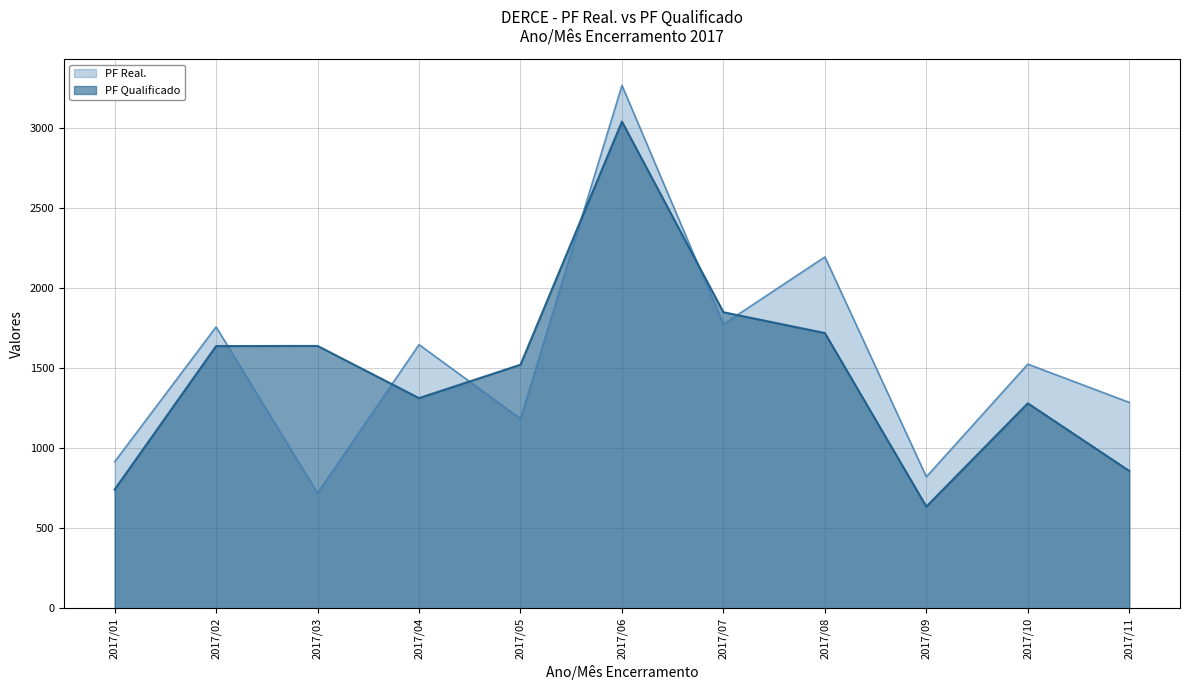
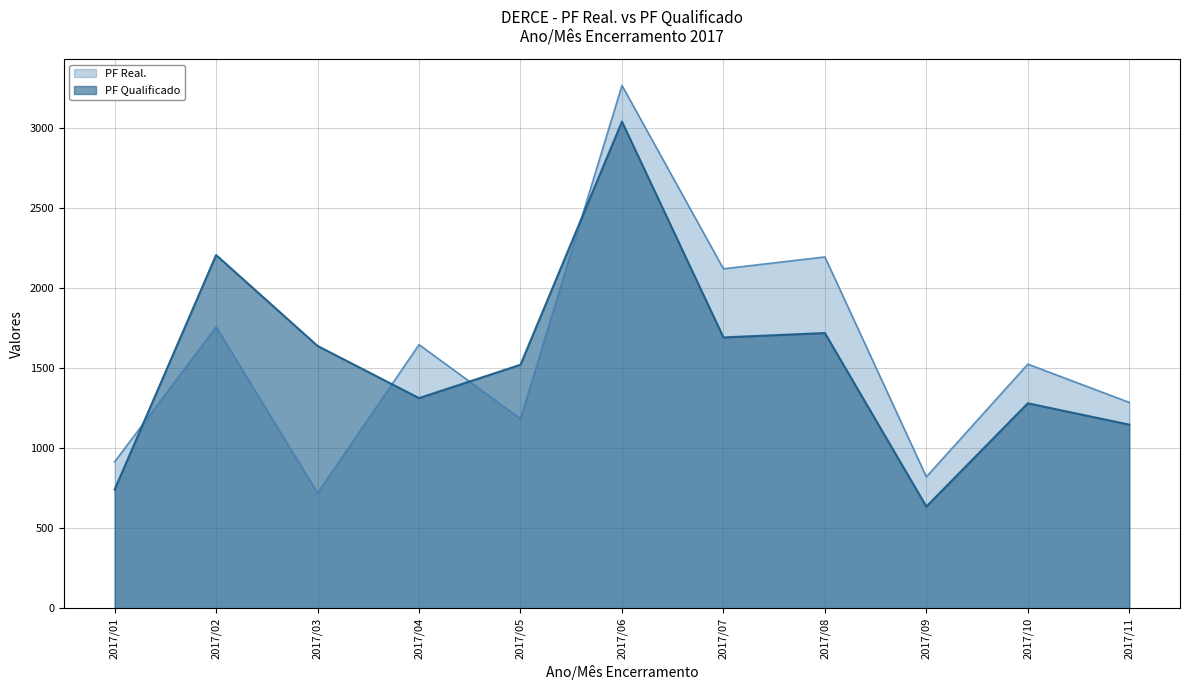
  {
    "PF Real.": {
      "2017/01": 910,
      "2017/02": 1760,
      "2017/03": 720,
      "2017/04": 1650,
      "2017/05": 1180,
      "2017/06": 3260,
-     "2017/07": 1770,
+     "2017/07": 2120,
      "2017/08": 2190,
      "2017/09": 820,
      "2017/10": 1520,
      "2017/11": 1290
    },
    "PF Qualificado": {
      "2017/01": 740,
-     "2017/02": 1640,
+     "2017/02": 2210,
      "2017/03": 1640,
      "2017/04": 1310,
      "2017/05": 1520,
      "2017/06": 3040,
-     "2017/07": 1850,
+     "2017/07": 1690,
      "2017/08": 1720,
      "2017/09": 640,
      "2017/10": 1280,
-     "2017/11": 860
+     "2017/11": 1150
    }
  }
